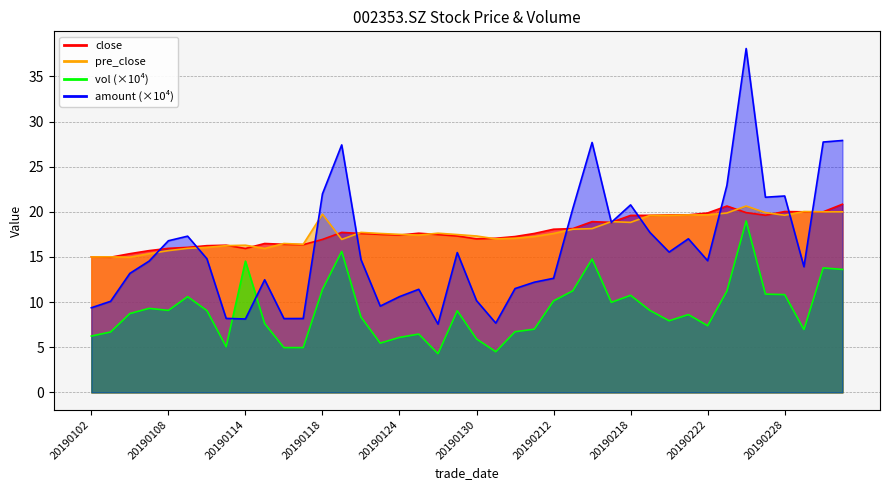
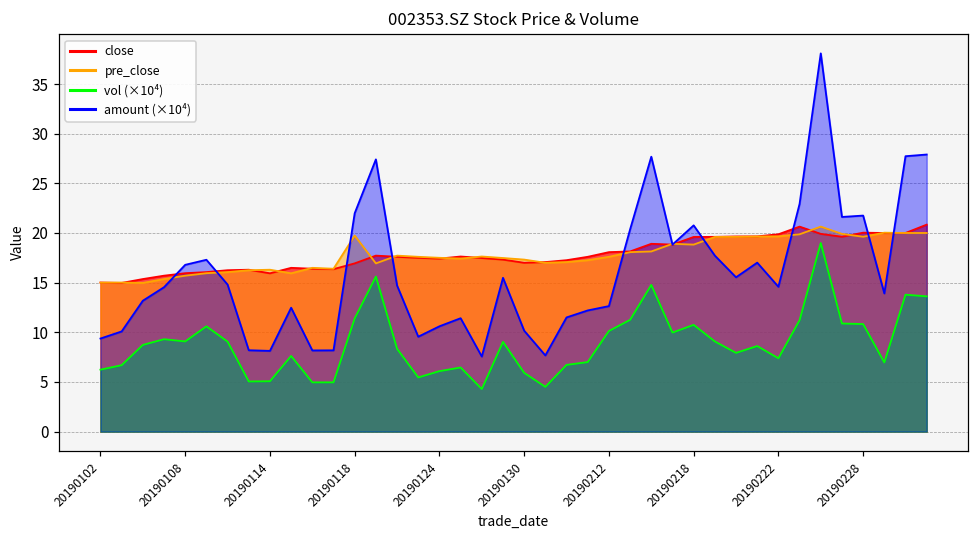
  {
    "close": {
      "20190114": 16,
      "20190118": 17,
      "20190130": 17,
      "20190212": 18,
      "20190218": 20,
      "20190228": 20
    },
    "pre_close": {
      "20190114": 16,
      "20190118": 20,
      "20190130": 17,
      "20190212": 18,
      "20190218": 19,
      "20190228": 20
    },
    "vol (×10⁴)": {
      "20190102": 6,
      "20190108": 9,
-     "20190114": 15,
+     "20190114": 5,
      "20190118": 11,
      "20190124": 6,
      "20190130": 6,
      "20190212": 10,
      "20190218": 11,
      "20190222": 7,
      "20190228": 11
    },
    "amount (×10⁴)": {
      "20190102": 9,
      "20190108": 17,
      "20190114": 8,
      "20190118": 22,
      "20190124": 11,
      "20190130": 10,
      "20190212": 13,
      "20190218": 21,
      "20190222": 15,
      "20190228": 22
    }
  }
